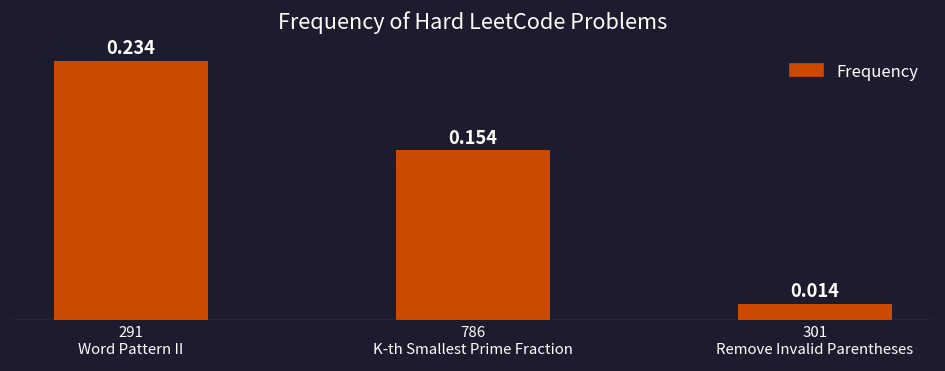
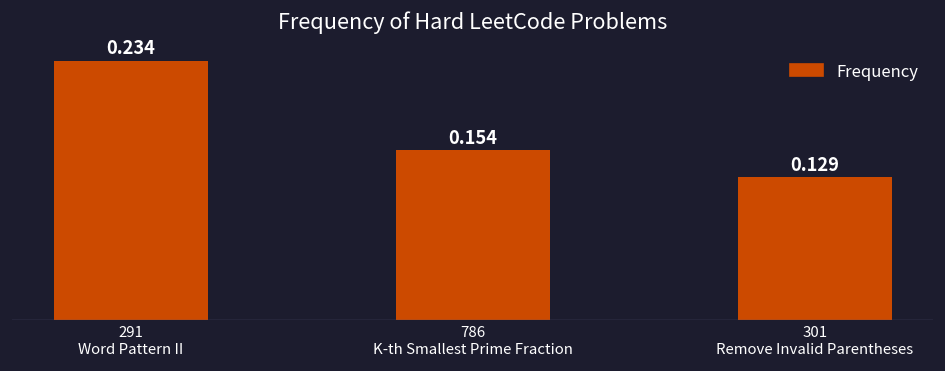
  {
    "291 Word Pattern II": 0.234,
    "786 K-th Smallest Prime Fraction": 0.154,
-   "301 Remove Invalid Parentheses": 0.014
+   "301 Remove Invalid Parentheses": 0.129
  }
